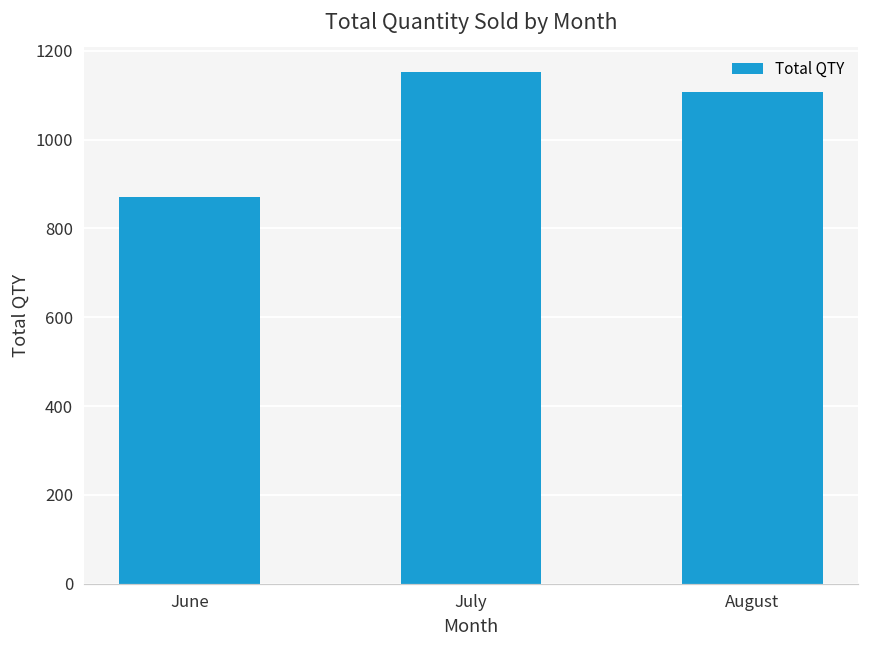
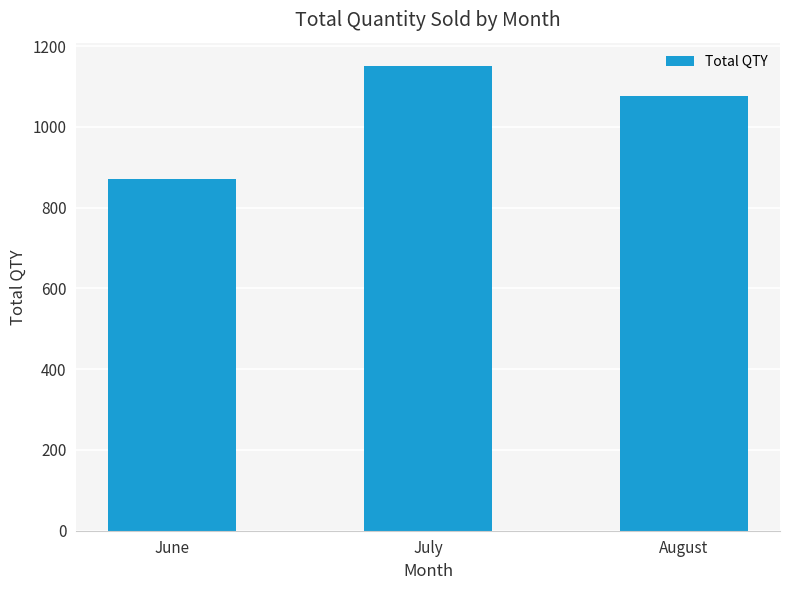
  {
    "June": 870,
    "July": 1150,
-   "August": 1110
+   "August": 1080
  }
